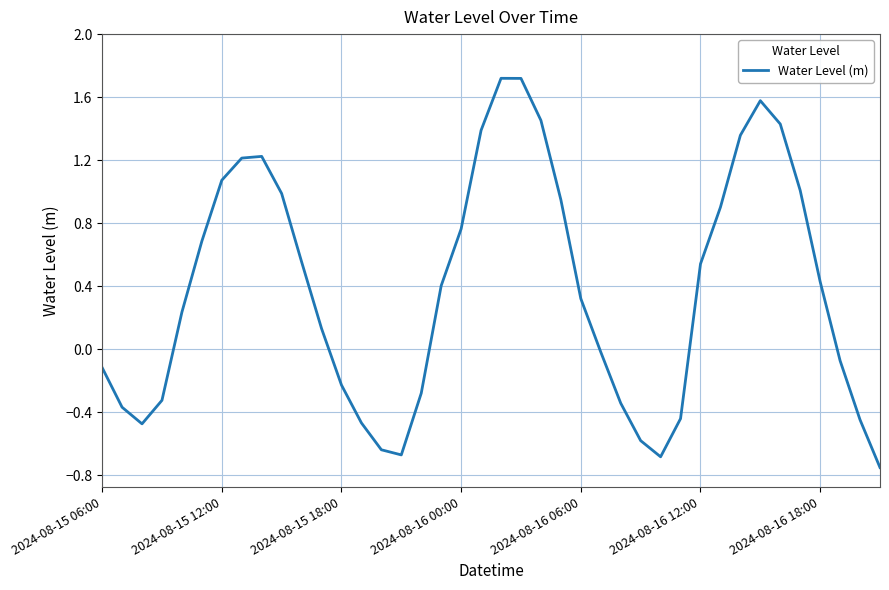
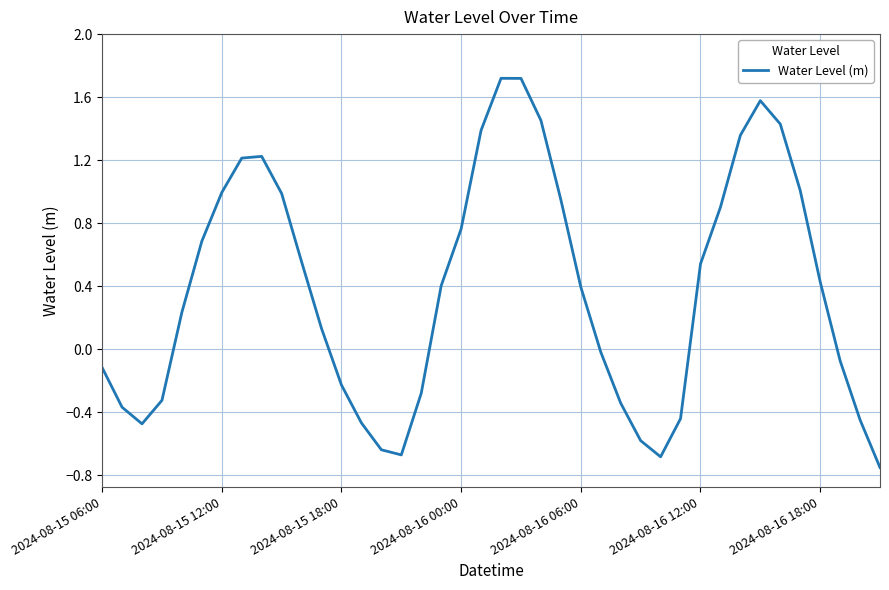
  {
    "2024-08-15 06:00": -0.12,
-   "2024-08-15 12:00": 1.07,
+   "2024-08-15 12:00": 0.99,
    "2024-08-15 18:00": -0.23,
    "2024-08-16 00:00": 0.76,
-   "2024-08-16 06:00": 0.32,
+   "2024-08-16 06:00": 0.40,
    "2024-08-16 12:00": 0.54,
    "2024-08-16 18:00": 0.43
  }
